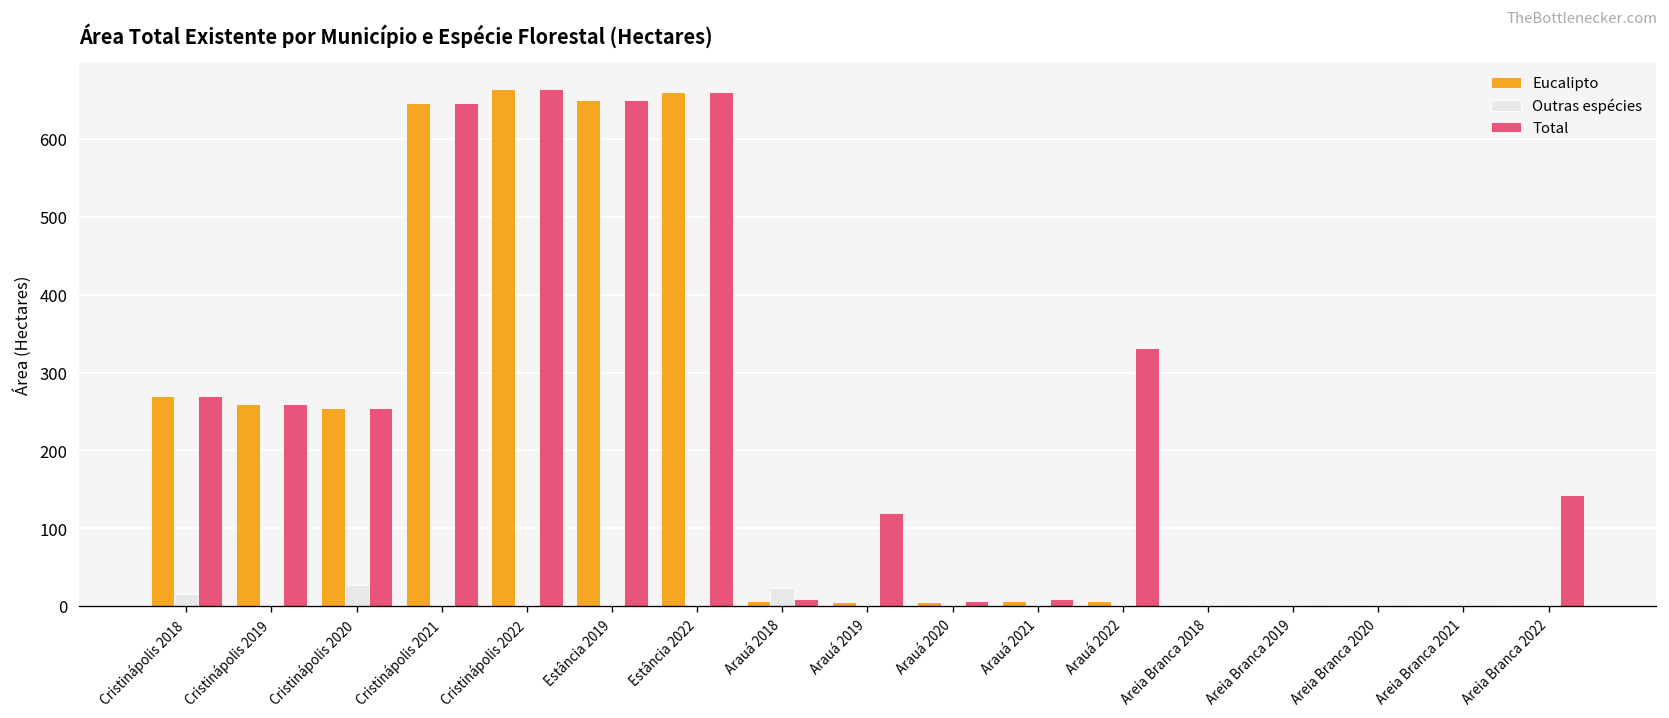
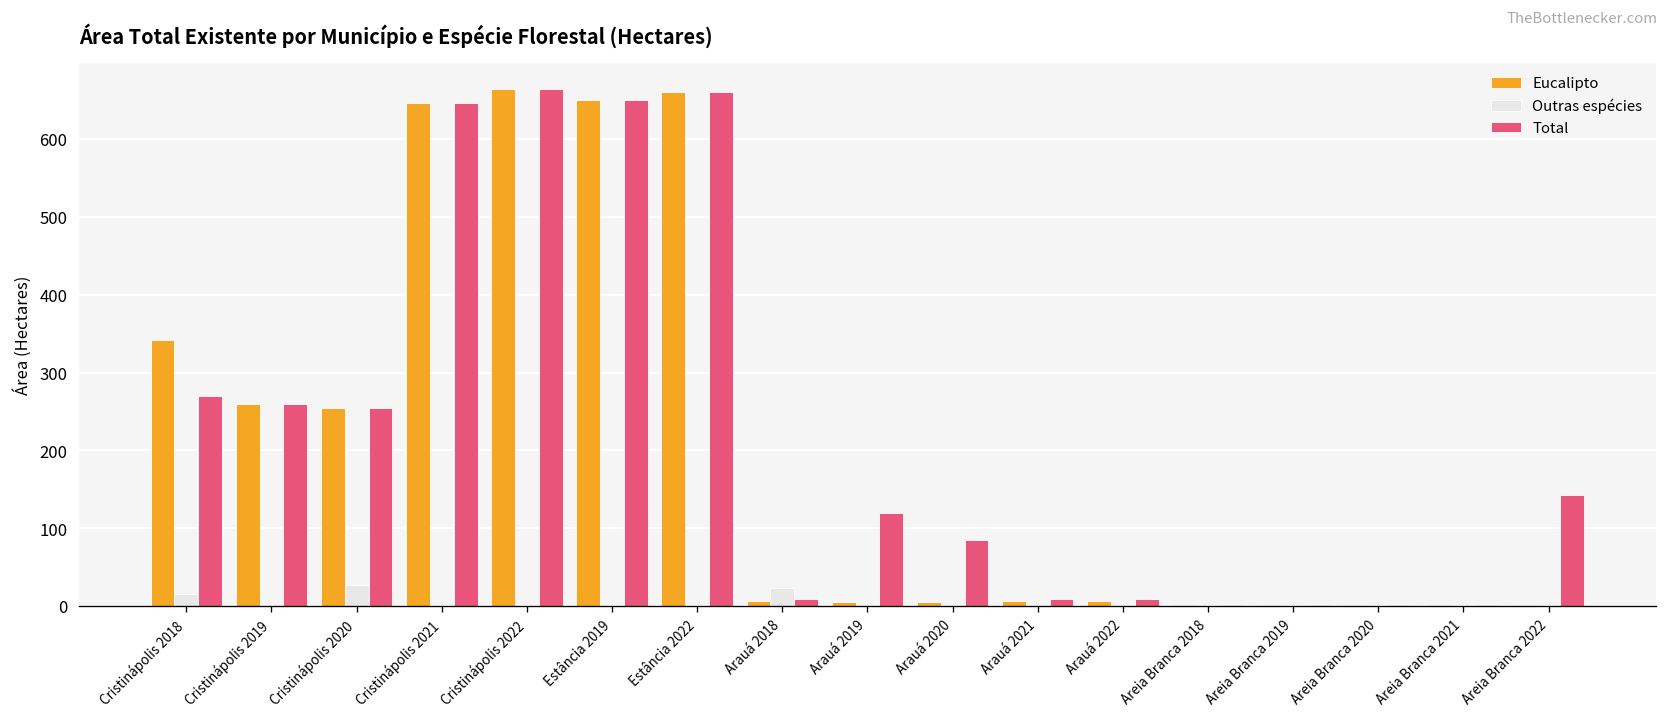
  {
    "Eucalipto": {
-     "Cristinápolis 2018": 270,
+     "Cristinápolis 2018": 340,
      "Cristinápolis 2019": 260,
      "Cristinápolis 2020": 260,
      "Cristinápolis 2021": 650,
      "Cristinápolis 2022": 660,
      "Estância 2019": 650,
      "Estância 2022": 660,
      "Arauá 2018": 10,
      "Arauá 2019": 10,
      "Arauá 2020": 10,
      "Arauá 2021": 10,
      "Arauá 2022": 10
    },
    "Outras espécies": {
      "Cristinápolis 2018": 20,
      "Cristinápolis 2020": 30,
      "Cristinápolis 2021": 0,
      "Cristinápolis 2022": 0,
      "Estância 2019": 0,
      "Estância 2022": 0,
      "Arauá 2018": 20,
      "Areia Branca 2018": 0,
      "Areia Branca 2019": 0,
      "Areia Branca 2020": 0,
      "Areia Branca 2021": 0,
      "Areia Branca 2022": 0
    },
    "Total": {
      "Cristinápolis 2018": 270,
      "Cristinápolis 2019": 260,
      "Cristinápolis 2020": 260,
      "Cristinápolis 2021": 650,
      "Cristinápolis 2022": 660,
      "Estância 2019": 650,
      "Estância 2022": 660,
      "Arauá 2018": 10,
      "Arauá 2019": 120,
-     "Arauá 2020": 10,
+     "Arauá 2020": 90,
      "Arauá 2021": 10,
-     "Arauá 2022": 330,
+     "Arauá 2022": 10,
      "Areia Branca 2022": 140
    }
  }
